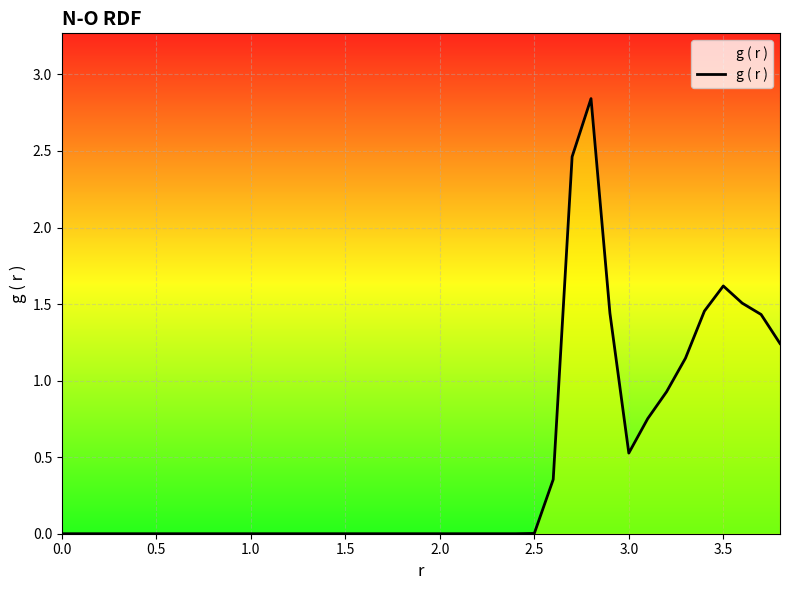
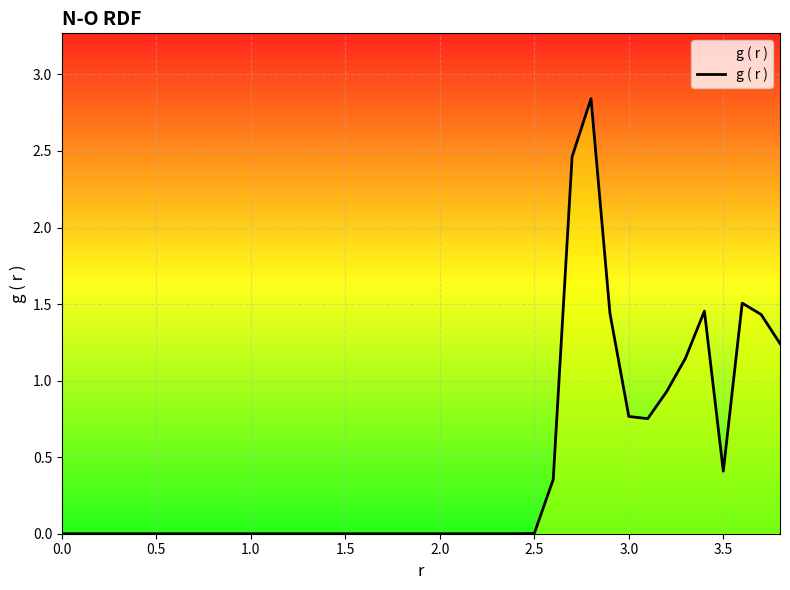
  {
    "0.0": 0.00,
    "0.5": 0.00,
    "1.0": 0.00,
    "1.5": 0.00,
    "2.0": 0.00,
    "2.5": 0.00,
-   "3.0": 0.53,
-   "3.5": 1.62
+   "3.0": 0.77,
+   "3.5": 0.41
  }
